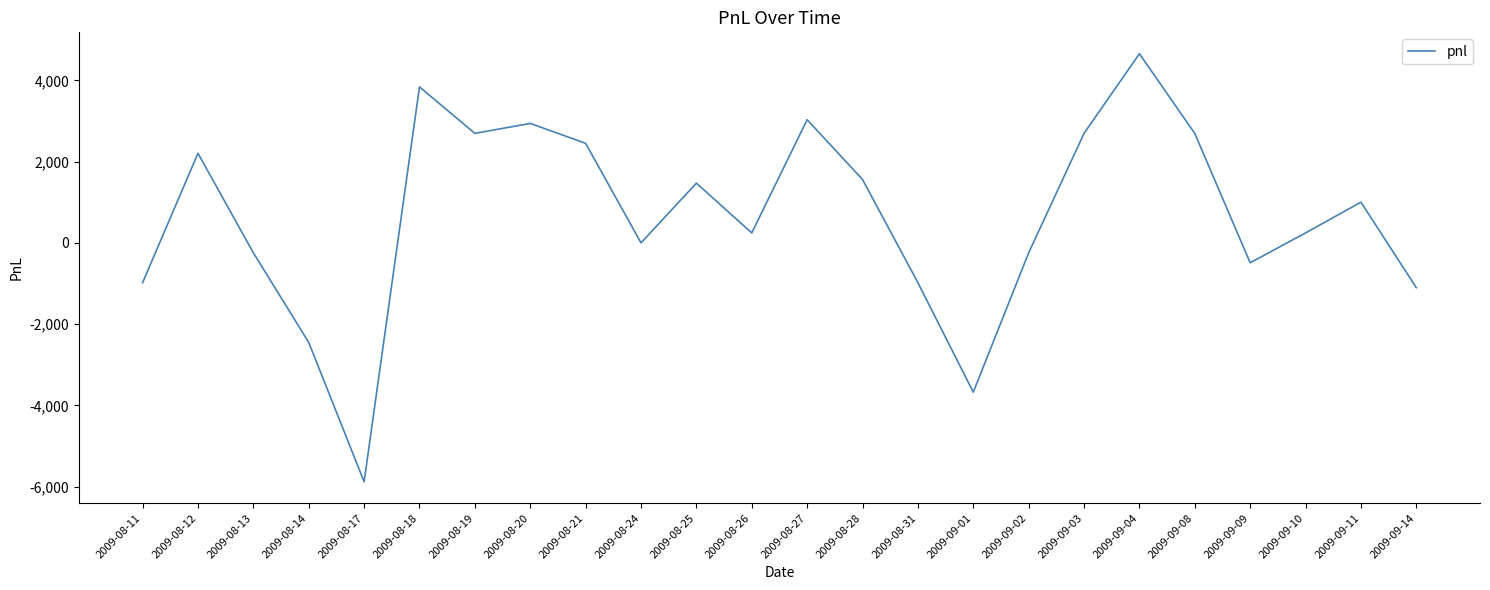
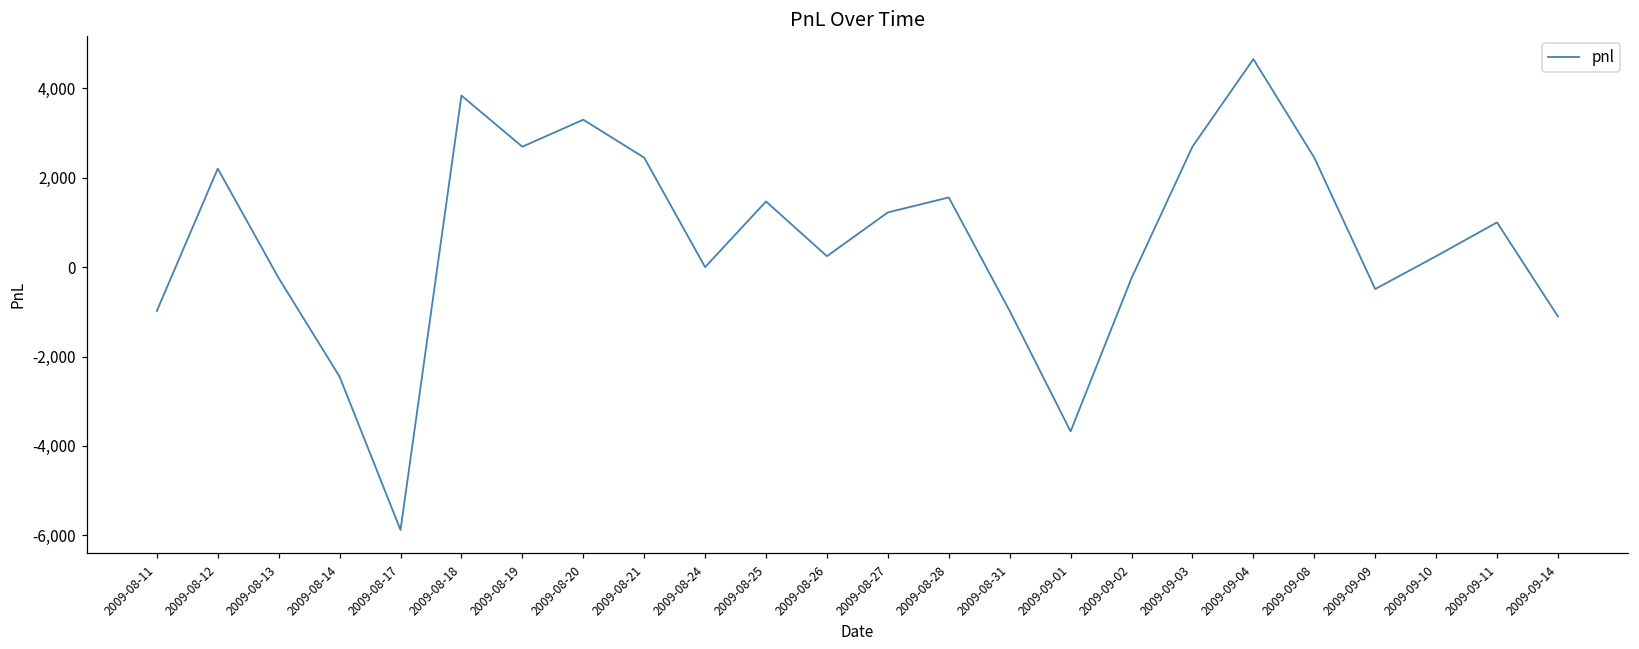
  {
    "2009-08-11": "-1,000",
    "2009-08-12": "2,200",
    "2009-08-13": "-200",
    "2009-08-14": "-2,500",
    "2009-08-17": "-5,900",
    "2009-08-18": "3,800",
    "2009-08-19": "2,700",
-   "2009-08-20": "2,900",
+   "2009-08-20": "3,300",
    "2009-08-21": "2,500",
    "2009-08-24": "0",
    "2009-08-25": "1,500",
    "2009-08-26": "200",
-   "2009-08-27": "3,000",
+   "2009-08-27": "1,200",
    "2009-08-28": "1,600",
    "2009-08-31": "-1,000",
    "2009-09-01": "-3,700",
    "2009-09-02": "-200",
    "2009-09-03": "2,700",
    "2009-09-04": "4,700",
-   "2009-09-08": "2,700",
+   "2009-09-08": "2,500",
    "2009-09-09": "-500",
    "2009-09-10": "200",
    "2009-09-11": "1,000",
    "2009-09-14": "-1,100"
  }
